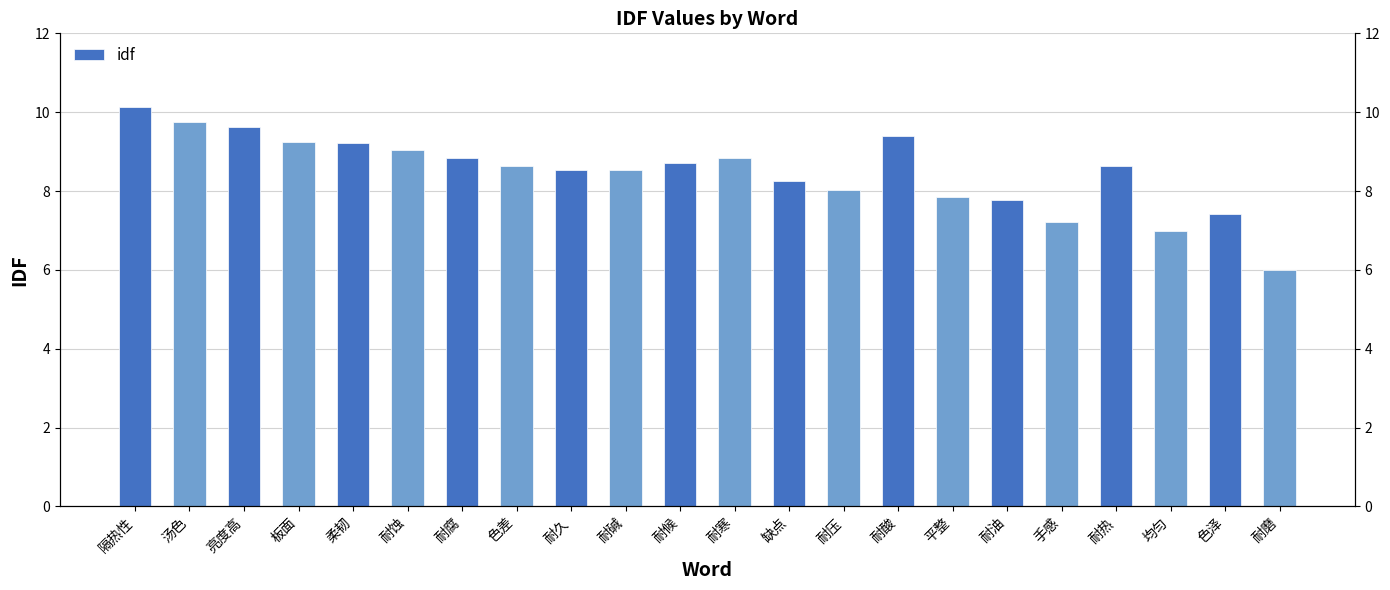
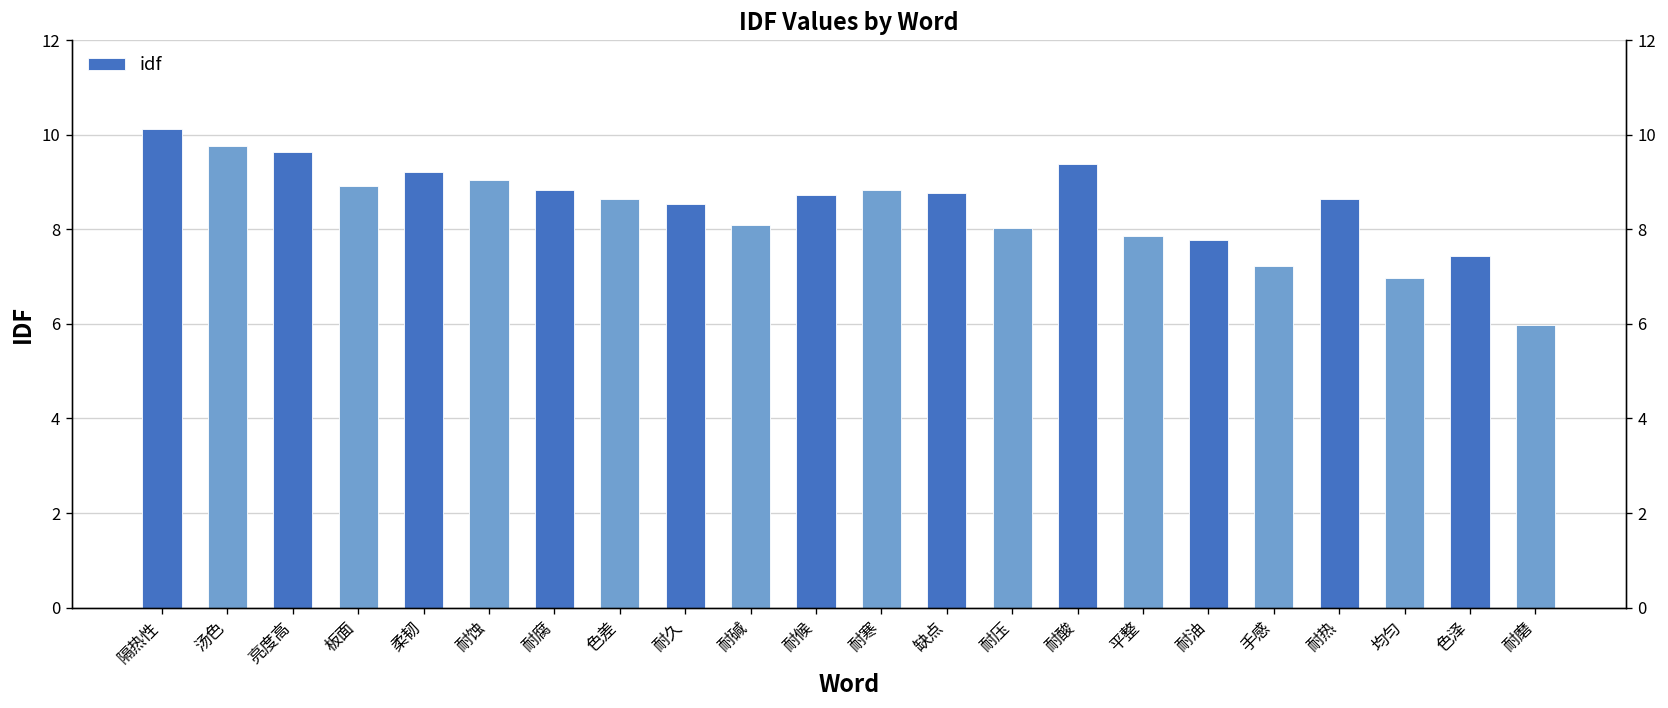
  {
    "隔热性": 10.1,
    "汤色": 9.8,
    "亮度高": 9.6,
-   "板面": 9.2,
+   "板面": 8.9,
    "柔韧": 9.2,
    "耐蚀": 9.0,
    "耐腐": 8.8,
    "色差": 8.6,
    "耐久": 8.5,
-   "耐碱": 8.5,
+   "耐碱": 8.1,
    "耐候": 8.7,
    "耐寒": 8.8,
-   "缺点": 8.3,
+   "缺点": 8.8,
    "耐压": 8.0,
    "耐酸": 9.4,
    "平整": 7.8,
    "耐油": 7.8,
    "手感": 7.2,
    "耐热": 8.6,
    "均匀": 7.0,
    "色泽": 7.4,
    "耐磨": 6.0
  }
